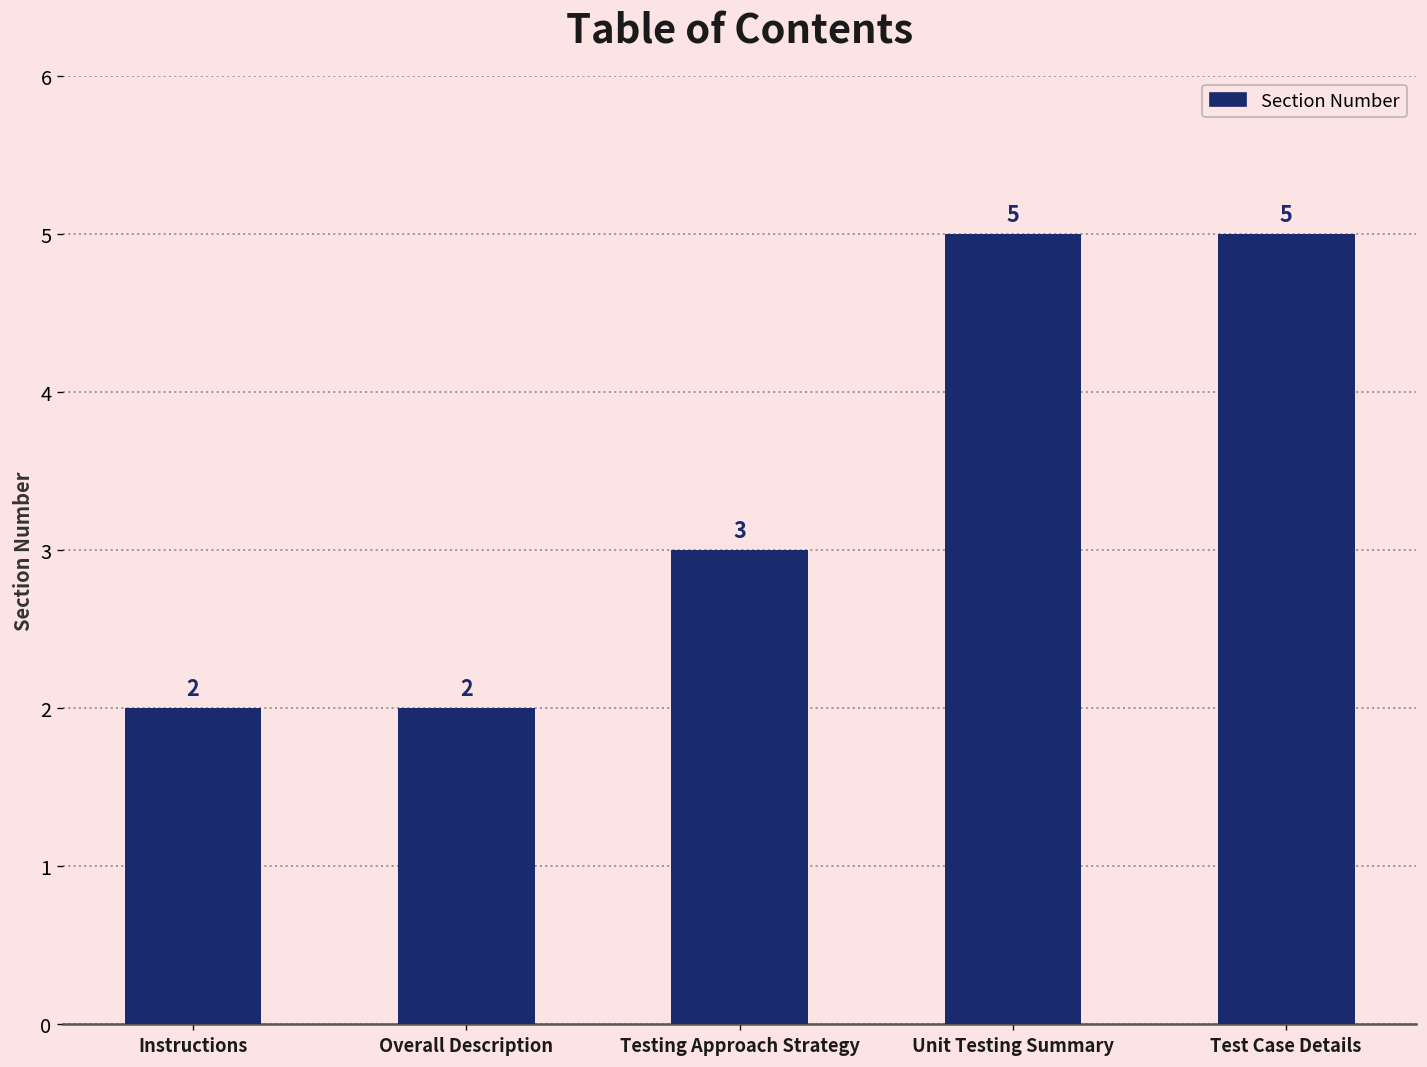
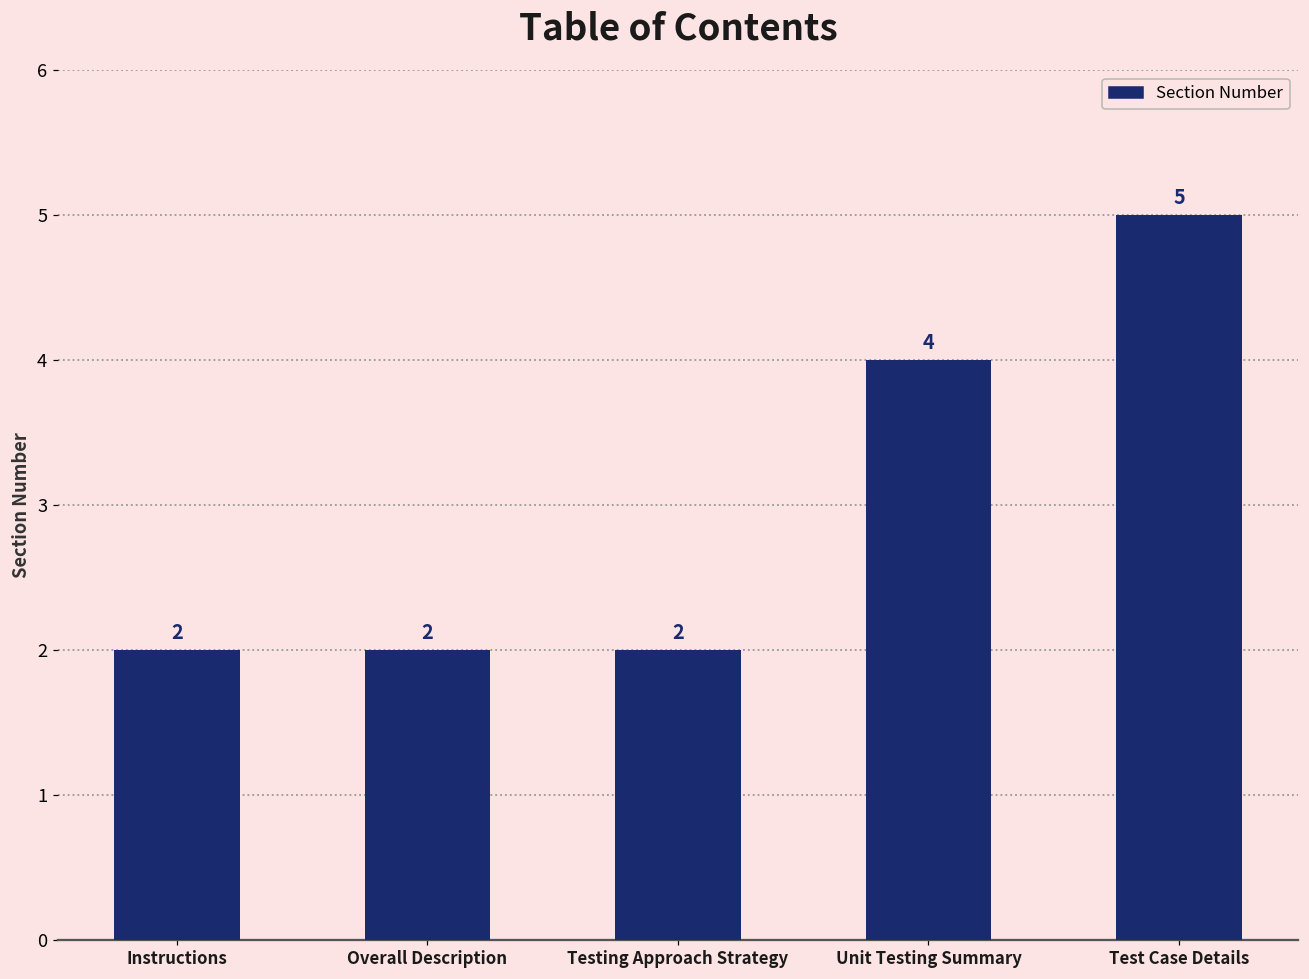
  {
    "Instructions": 2,
    "Overall Description": 2,
-   "Testing Approach Strategy": 3,
-   "Unit Testing Summary": 5,
+   "Testing Approach Strategy": 2,
+   "Unit Testing Summary": 4,
    "Test Case Details": 5
  }
